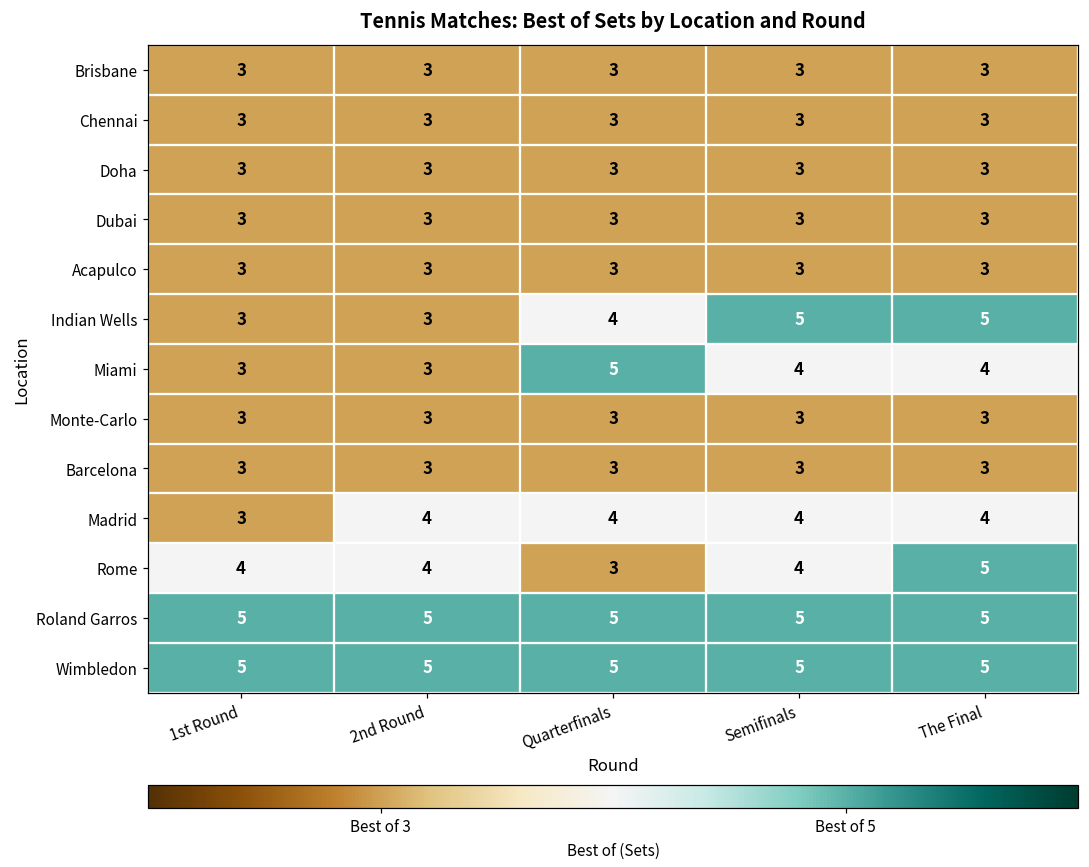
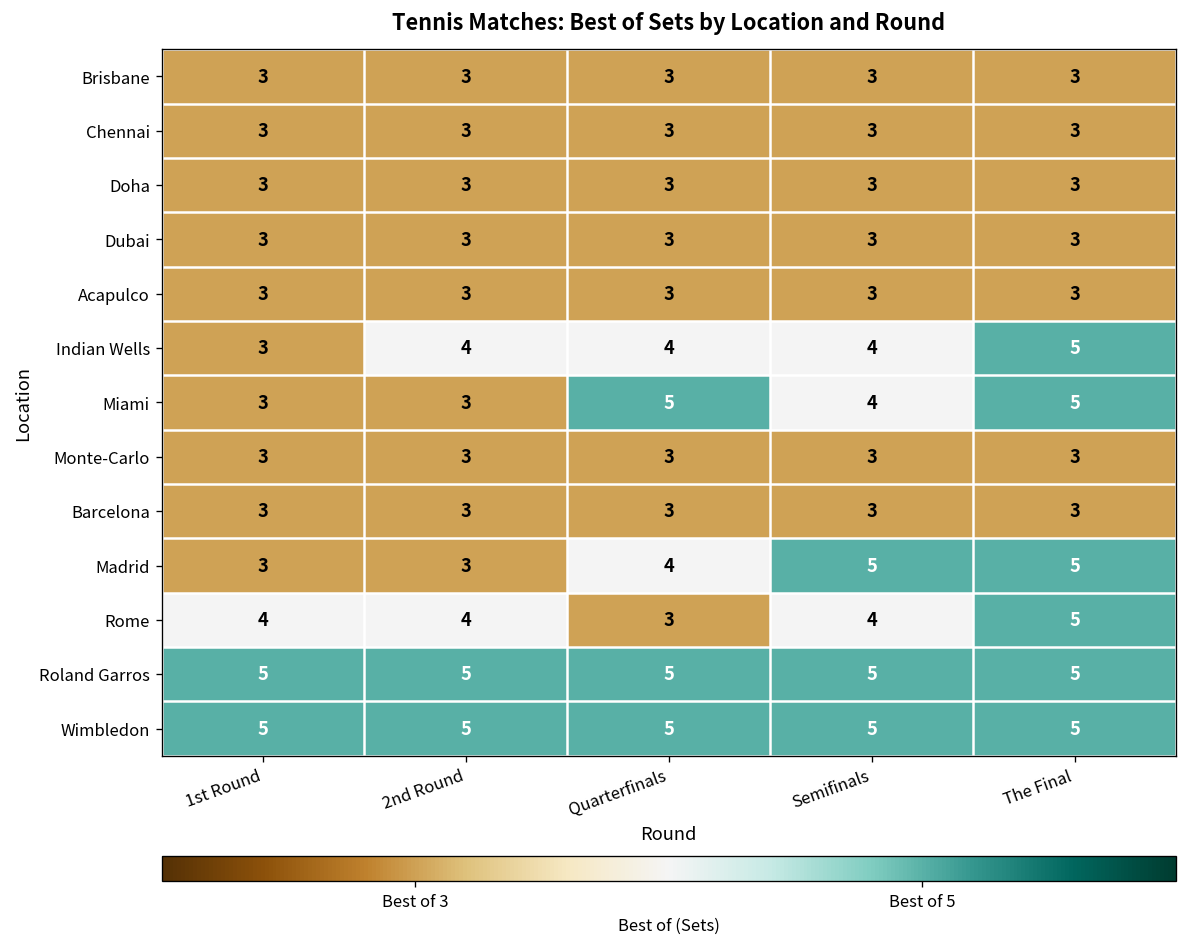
  {
    "Brisbane": {
      "1st Round": 3,
      "2nd Round": 3,
      "Quarterfinals": 3,
      "Semifinals": 3,
      "The Final": 3
    },
    "Chennai": {
      "1st Round": 3,
      "2nd Round": 3,
      "Quarterfinals": 3,
      "Semifinals": 3,
      "The Final": 3
    },
    "Doha": {
      "1st Round": 3,
      "2nd Round": 3,
      "Quarterfinals": 3,
      "Semifinals": 3,
      "The Final": 3
    },
    "Dubai": {
      "1st Round": 3,
      "2nd Round": 3,
      "Quarterfinals": 3,
      "Semifinals": 3,
      "The Final": 3
    },
    "Acapulco": {
      "1st Round": 3,
      "2nd Round": 3,
      "Quarterfinals": 3,
      "Semifinals": 3,
      "The Final": 3
    },
    "Indian Wells": {
      "1st Round": 3,
-     "2nd Round": 3,
+     "2nd Round": 4,
      "Quarterfinals": 4,
-     "Semifinals": 5,
+     "Semifinals": 4,
      "The Final": 5
    },
    "Miami": {
      "1st Round": 3,
      "2nd Round": 3,
      "Quarterfinals": 5,
      "Semifinals": 4,
-     "The Final": 4
+     "The Final": 5
    },
    "Monte-Carlo": {
      "1st Round": 3,
      "2nd Round": 3,
      "Quarterfinals": 3,
      "Semifinals": 3,
      "The Final": 3
    },
    "Barcelona": {
      "1st Round": 3,
      "2nd Round": 3,
      "Quarterfinals": 3,
      "Semifinals": 3,
      "The Final": 3
    },
    "Madrid": {
      "1st Round": 3,
-     "2nd Round": 4,
+     "2nd Round": 3,
      "Quarterfinals": 4,
-     "Semifinals": 4,
-     "The Final": 4
+     "Semifinals": 5,
+     "The Final": 5
    },
    "Rome": {
      "1st Round": 4,
      "2nd Round": 4,
      "Quarterfinals": 3,
      "Semifinals": 4,
      "The Final": 5
    },
    "Roland Garros": {
      "1st Round": 5,
      "2nd Round": 5,
      "Quarterfinals": 5,
      "Semifinals": 5,
      "The Final": 5
    },
    "Wimbledon": {
      "1st Round": 5,
      "2nd Round": 5,
      "Quarterfinals": 5,
      "Semifinals": 5,
      "The Final": 5
    }
  }
